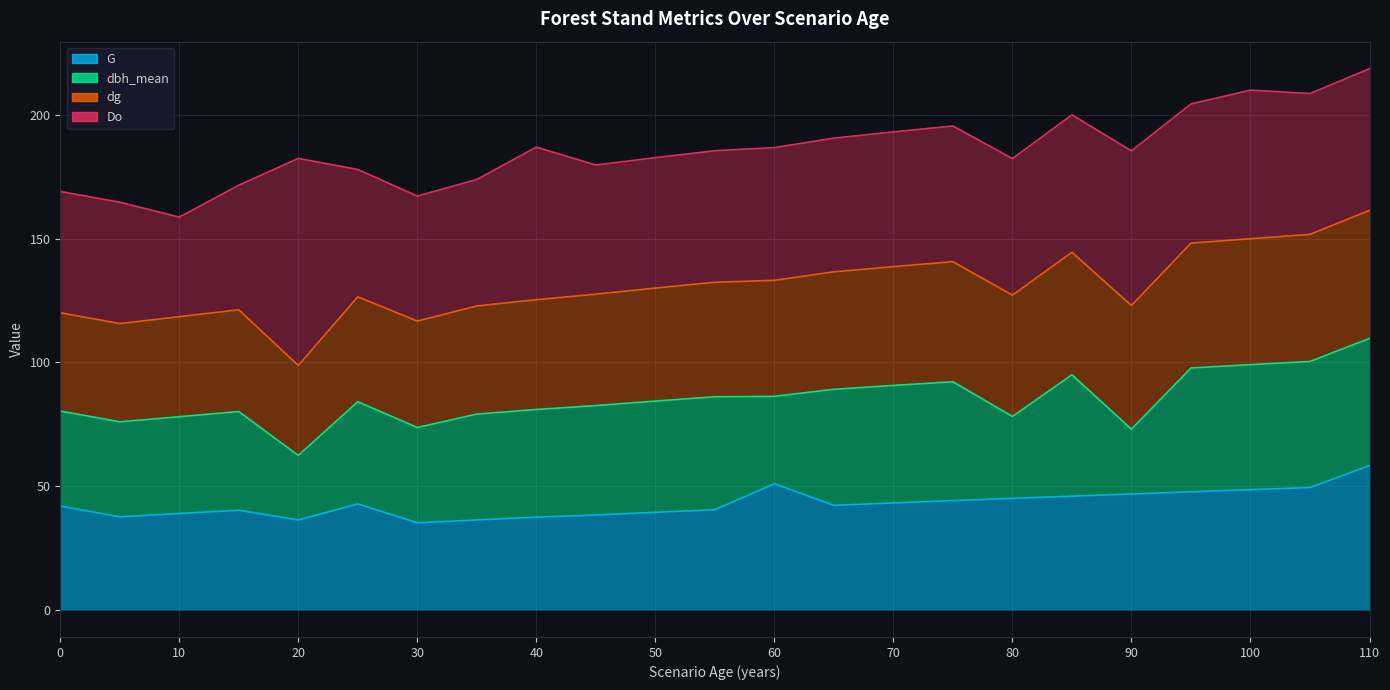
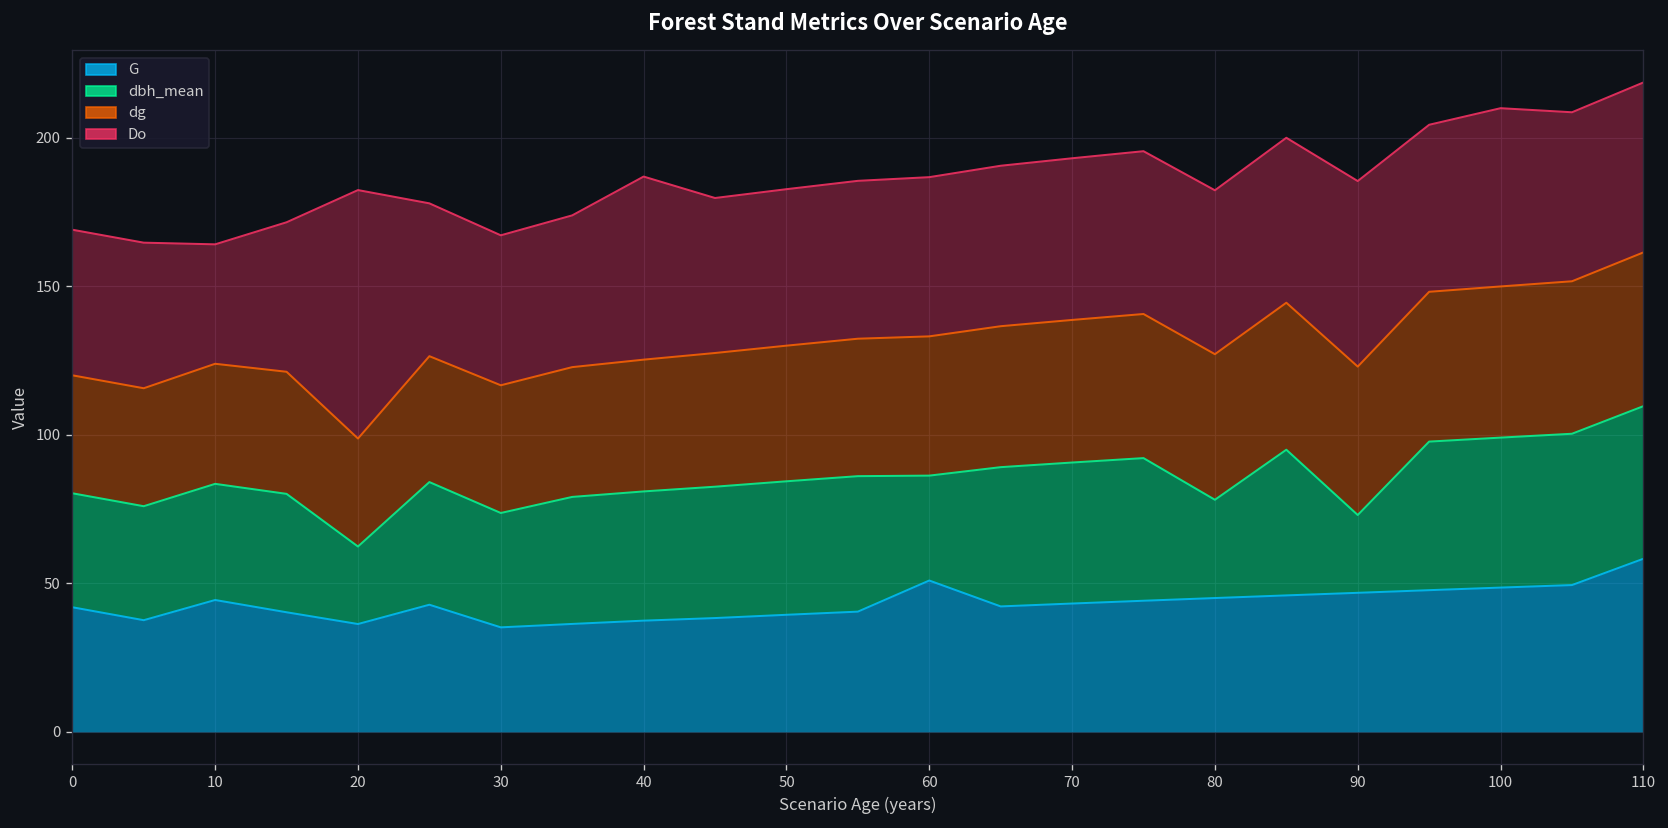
  {
    "G": {
      "0": 42,
-     "10": 39,
+     "10": 44,
      "20": 36,
      "30": 35,
      "40": 37,
      "50": 39,
      "60": 51,
      "70": 43,
      "80": 45,
      "90": 47,
      "100": 49,
      "110": 58
    },
    "dbh_mean": {
      "0": 38,
      "10": 39,
      "20": 26,
      "30": 39,
      "40": 44,
      "50": 45,
      "60": 35,
      "70": 47,
      "80": 33,
      "90": 26,
      "100": 51,
      "110": 51
    },
    "dg": {
      "0": 40,
      "10": 40,
      "20": 36,
      "30": 43,
      "40": 44,
      "50": 46,
      "60": 47,
      "70": 48,
      "80": 49,
      "90": 50,
      "100": 51,
      "110": 52
    },
    "Do": {
      "0": 49,
      "10": 40,
      "20": 84,
      "30": 51,
      "40": 62,
      "50": 53,
      "60": 54,
      "70": 54,
      "80": 55,
      "90": 62,
      "100": 60,
      "110": 57
    }
  }
